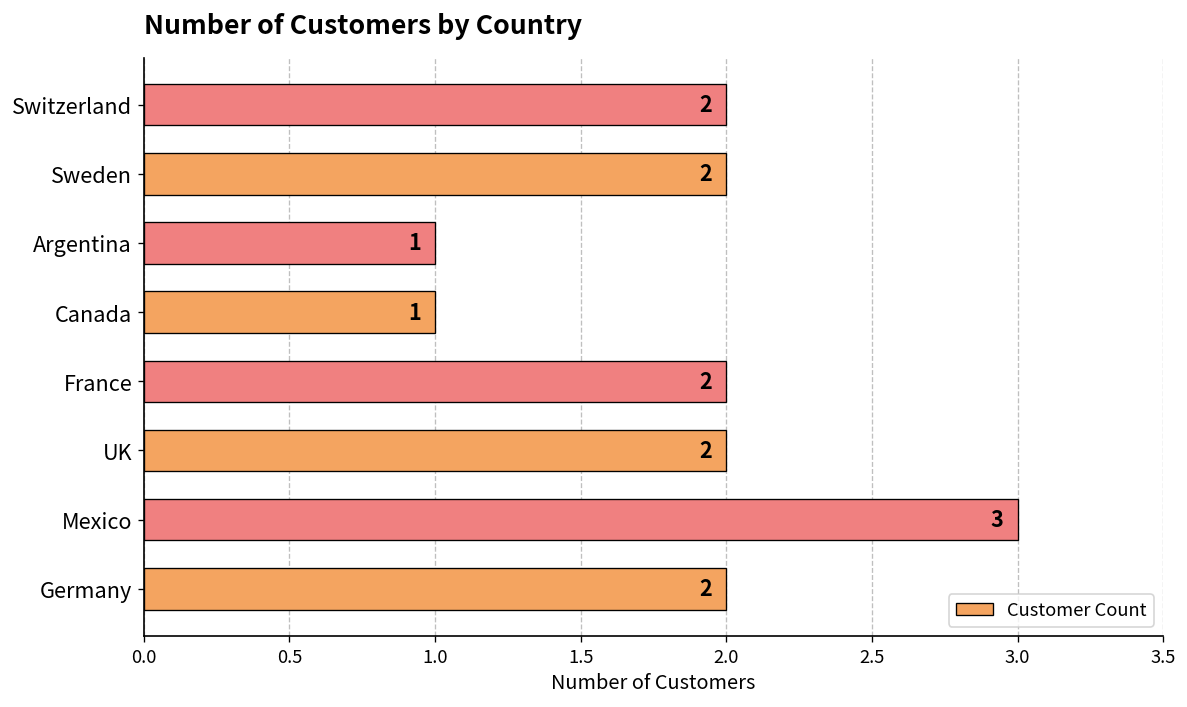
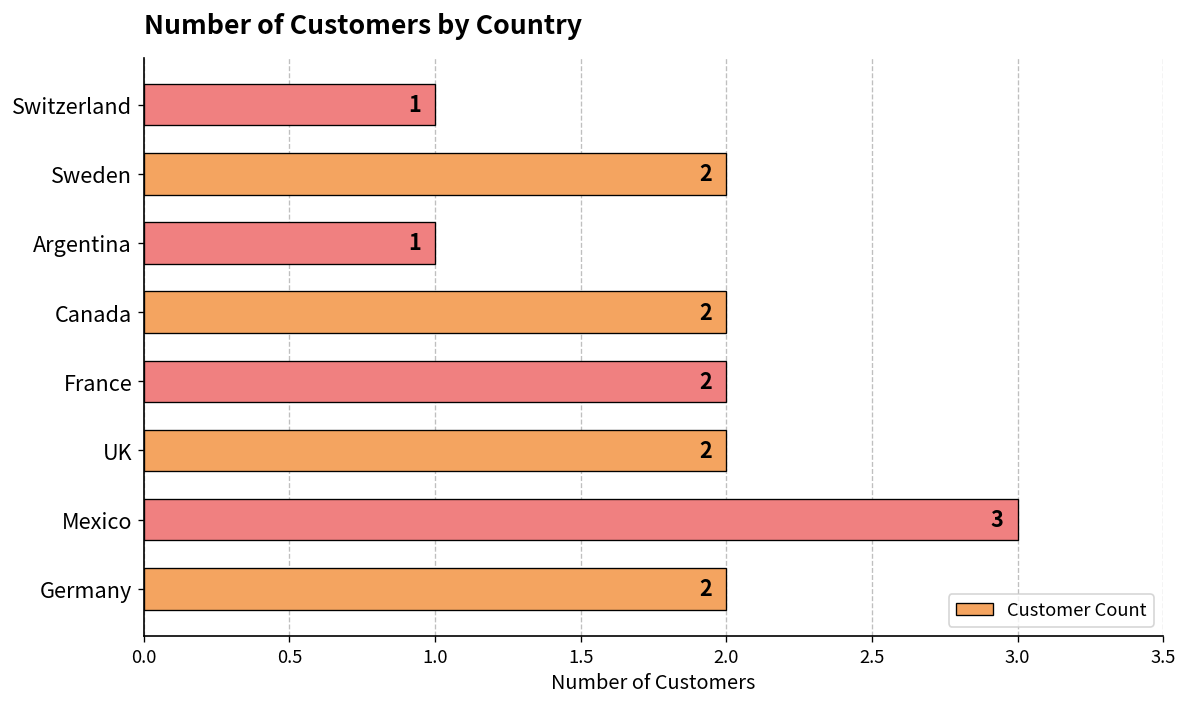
  {
-   "Switzerland": 2,
+   "Switzerland": 1,
    "Sweden": 2,
    "Argentina": 1,
-   "Canada": 1,
+   "Canada": 2,
    "France": 2,
    "UK": 2,
    "Mexico": 3,
    "Germany": 2
  }
